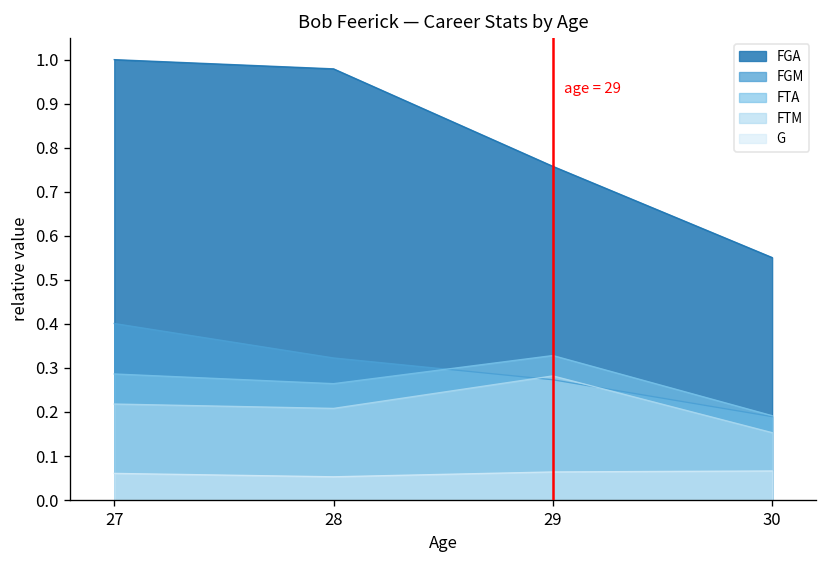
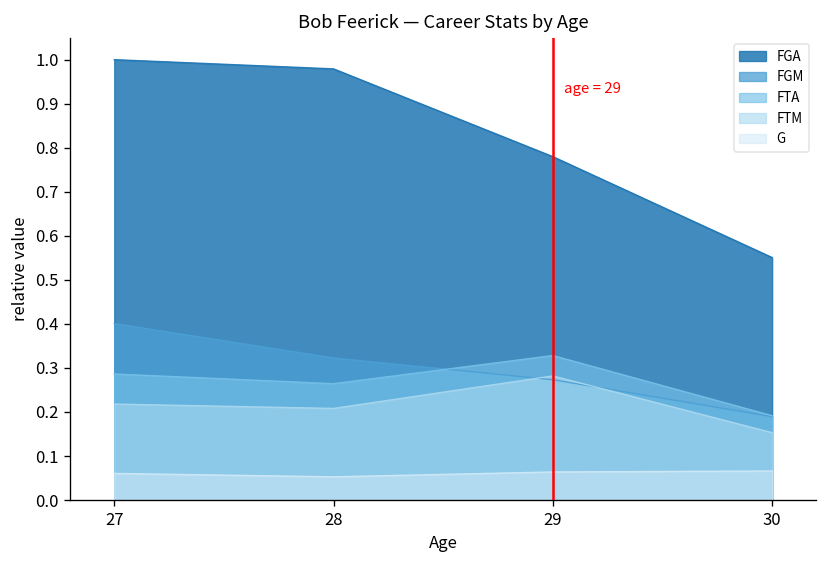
  {
    "FGA": {
      "27": 1.00,
      "28": 0.98,
-     "29": 0.76,
+     "29": 0.78,
      "30": 0.55
    }
  }
